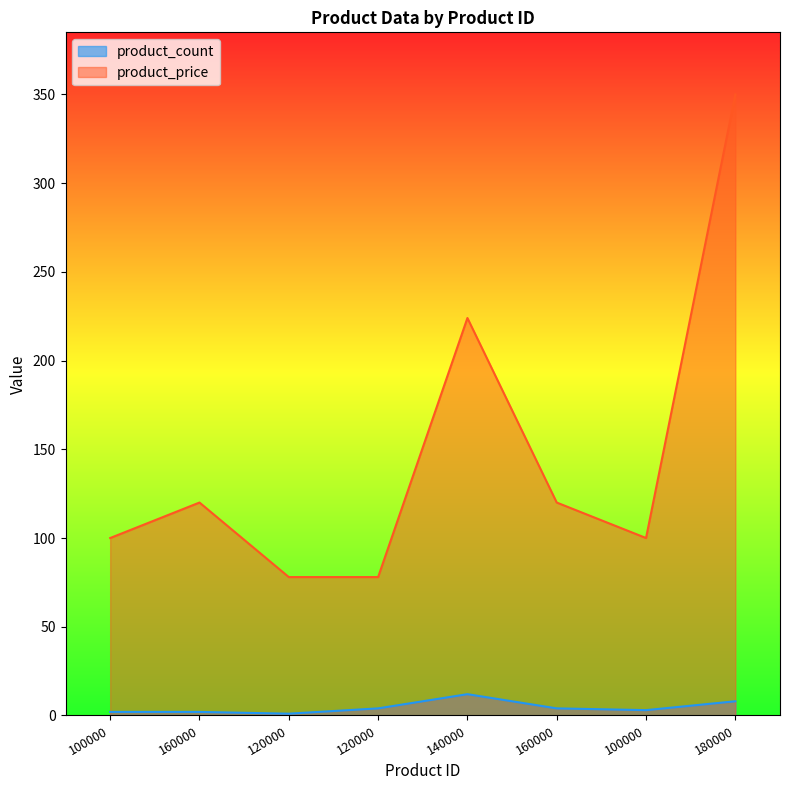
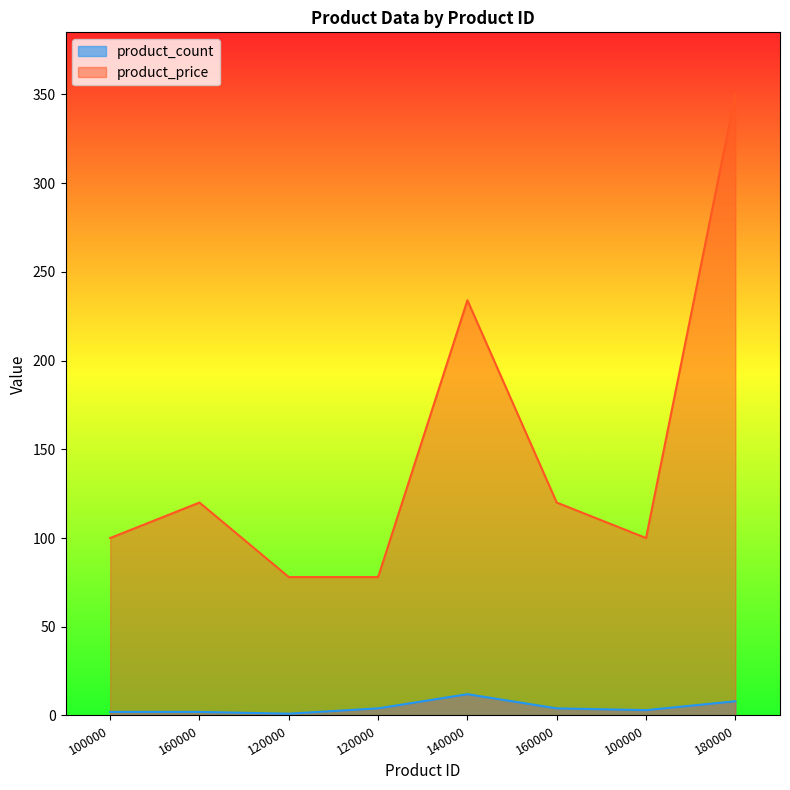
  {
    "product_count": {
      "140000": 12,
      "180000": 8
    },
    "product_price": {
-     "140000": 224,
+     "140000": 234,
      "180000": 350
    }
  }
